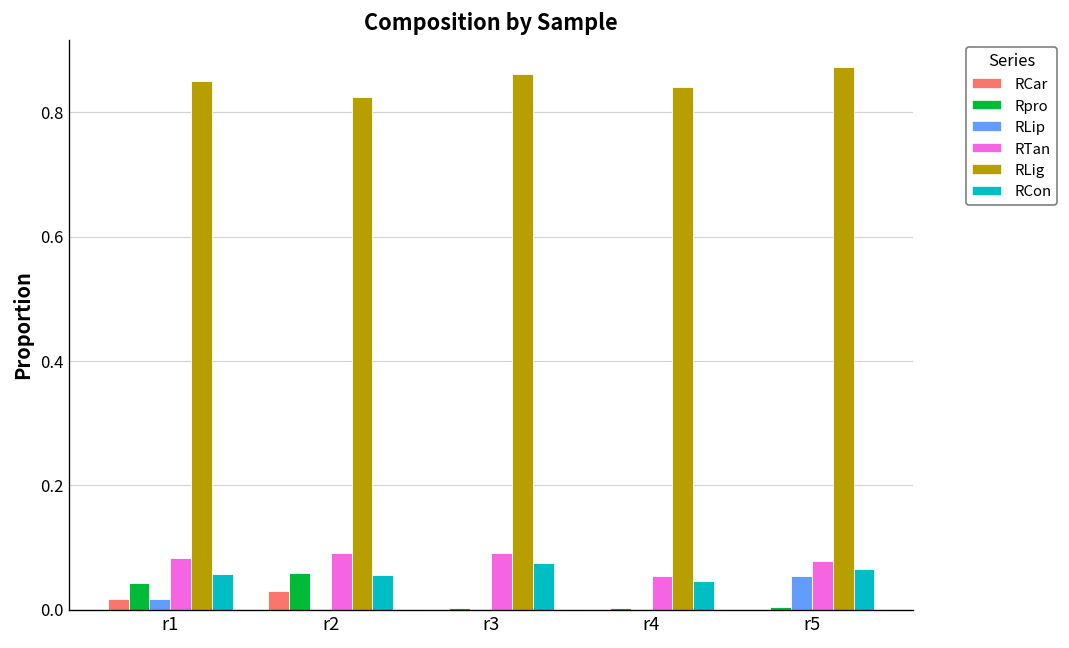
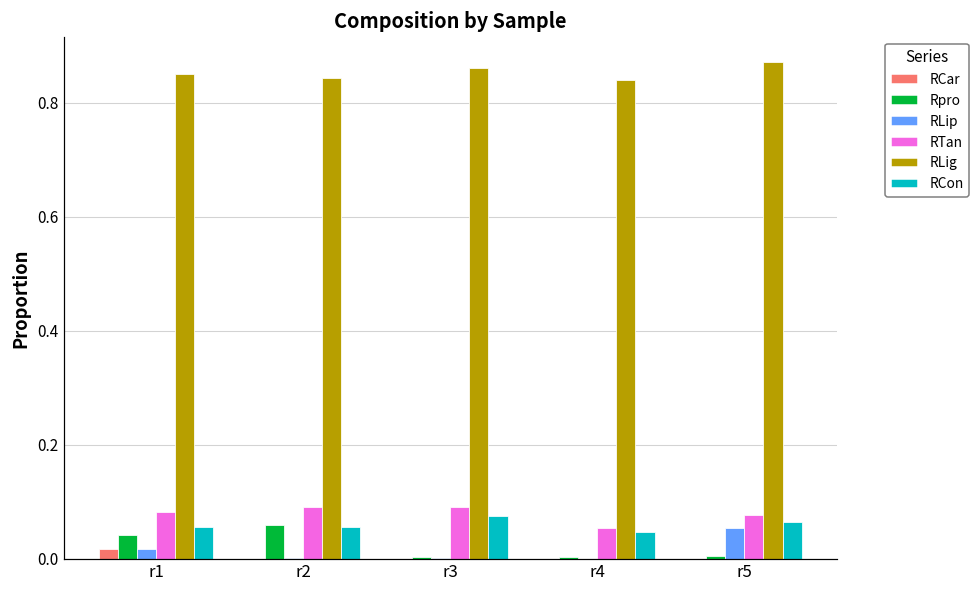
  {
    "RCar": {
      "r1": 0.02,
-     "r2": 0.03
+     "r2": 0.00
    },
    "Rpro": {
      "r1": 0.04,
      "r2": 0.06
    },
    "RLip": {
      "r1": 0.02,
      "r5": 0.06
    },
    "RTan": {
      "r1": 0.08,
      "r2": 0.09,
      "r3": 0.09,
      "r4": 0.06,
      "r5": 0.08
    },
    "RLig": {
      "r1": 0.85,
-     "r2": 0.82,
+     "r2": 0.84,
      "r3": 0.86,
      "r4": 0.84,
      "r5": 0.87
    },
    "RCon": {
      "r1": 0.06,
      "r2": 0.06,
      "r3": 0.08,
      "r4": 0.05,
      "r5": 0.07
    }
  }
